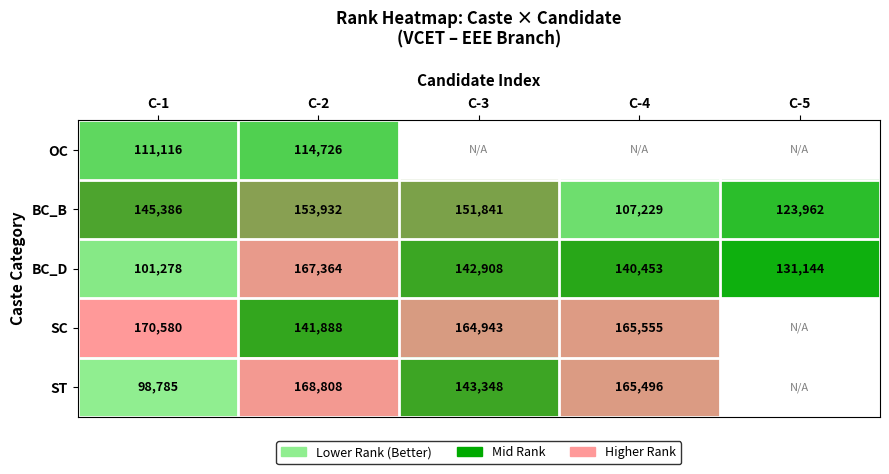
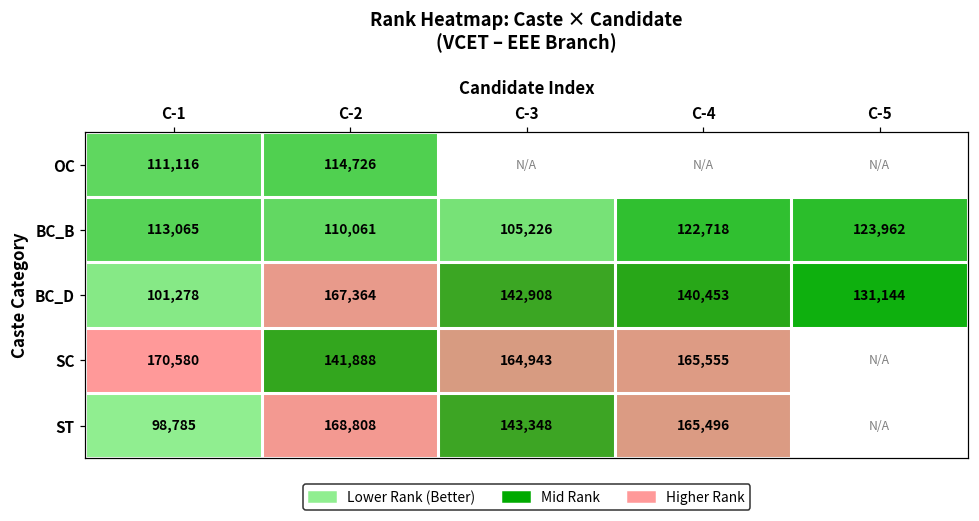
  {
    "OC": {
      "C-1": "111,116",
      "C-2": "114,726"
    },
    "BC_B": {
-     "C-1": "145,386",
-     "C-2": "153,932",
-     "C-3": "151,841",
-     "C-4": "107,229",
+     "C-1": "113,065",
+     "C-2": "110,061",
+     "C-3": "105,226",
+     "C-4": "122,718",
      "C-5": "123,962"
    },
    "BC_D": {
      "C-1": "101,278",
      "C-2": "167,364",
      "C-3": "142,908",
      "C-4": "140,453",
      "C-5": "131,144"
    },
    "SC": {
      "C-1": "170,580",
      "C-2": "141,888",
      "C-3": "164,943",
      "C-4": "165,555"
    },
    "ST": {
      "C-1": "98,785",
      "C-2": "168,808",
      "C-3": "143,348",
      "C-4": "165,496"
    }
  }
